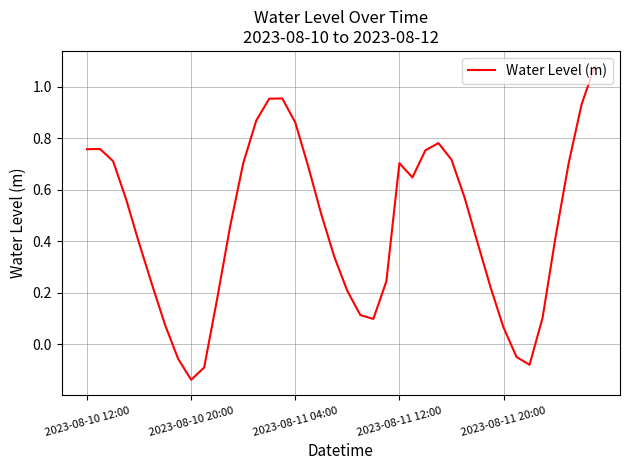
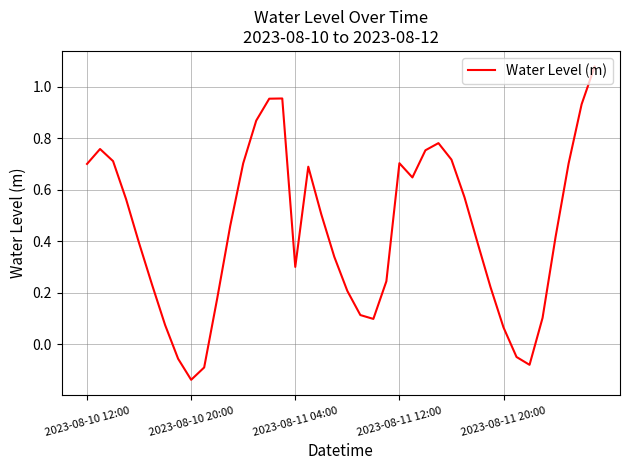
  {
-   "2023-08-10 12:00": 0.76,
+   "2023-08-10 12:00": 0.70,
    "2023-08-10 20:00": -0.14,
-   "2023-08-11 04:00": 0.86,
+   "2023-08-11 04:00": 0.30,
    "2023-08-11 12:00": 0.70,
    "2023-08-11 20:00": 0.07
  }
